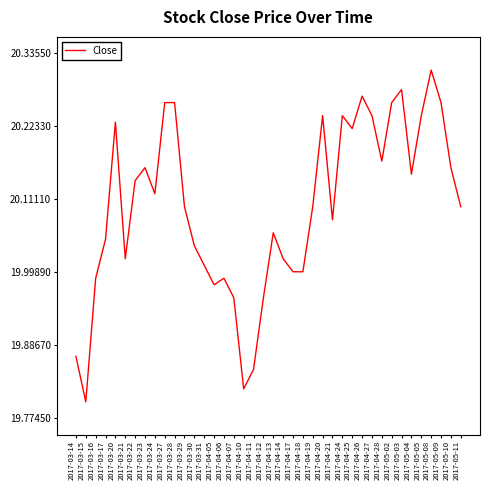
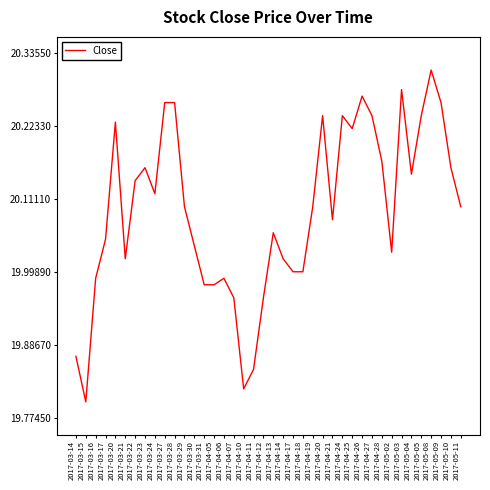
  {
    "2017-03-14": 19.87,
    "2017-03-15": 19.80,
    "2017-03-16": 19.99,
    "2017-03-17": 20.05,
    "2017-03-20": 20.23,
    "2017-03-21": 20.02,
    "2017-03-22": 20.14,
    "2017-03-23": 20.16,
    "2017-03-24": 20.12,
    "2017-03-27": 20.26,
    "2017-03-28": 20.26,
    "2017-03-29": 20.10,
    "2017-03-30": 20.04,
-   "2017-03-31": 20.01,
+   "2017-03-31": 19.98,
    "2017-04-05": 19.98,
    "2017-04-06": 19.99,
    "2017-04-07": 19.96,
    "2017-04-10": 19.82,
    "2017-04-11": 19.85,
    "2017-04-12": 19.96,
    "2017-04-13": 20.06,
    "2017-04-14": 20.02,
    "2017-04-17": 20.00,
    "2017-04-18": 20.00,
    "2017-04-19": 20.10,
    "2017-04-20": 20.24,
    "2017-04-21": 20.08,
    "2017-04-24": 20.24,
    "2017-04-25": 20.22,
    "2017-04-26": 20.27,
    "2017-04-27": 20.24,
    "2017-04-28": 20.17,
-   "2017-05-02": 20.26,
+   "2017-05-02": 20.03,
    "2017-05-03": 20.28,
    "2017-05-04": 20.15,
    "2017-05-05": 20.24,
    "2017-05-08": 20.31,
    "2017-05-09": 20.26,
    "2017-05-10": 20.16,
    "2017-05-11": 20.10
  }
